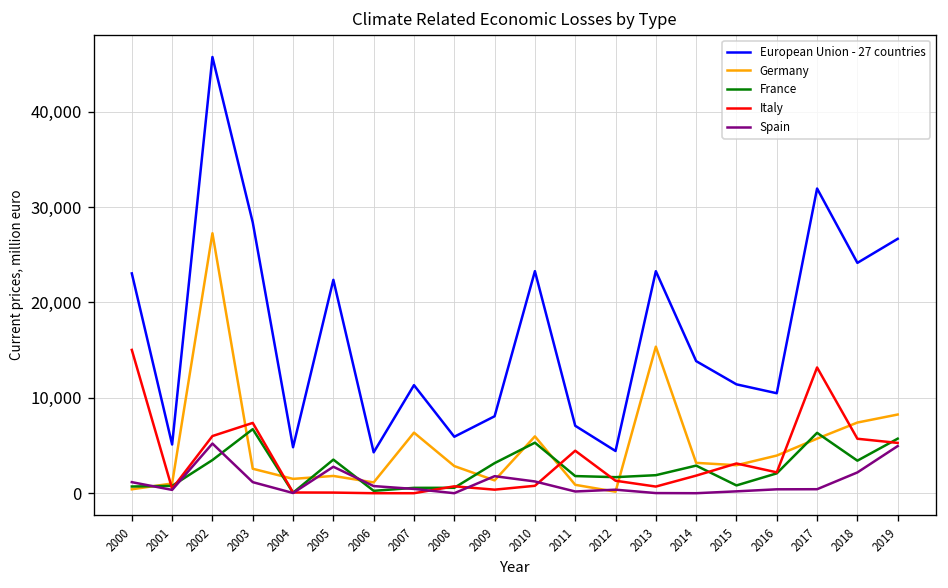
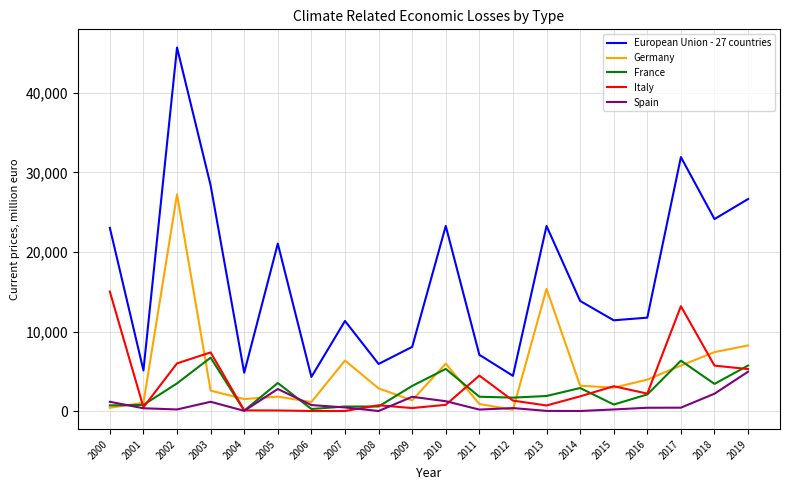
  {
    "European Union - 27 countries": {
      "2000": "23,000",
      "2001": "5,000",
      "2002": "46,000",
      "2003": "28,000",
      "2004": "5,000",
-     "2005": "22,000",
+     "2005": "21,000",
      "2006": "4,000",
      "2007": "11,000",
      "2008": "6,000",
      "2009": "8,000",
      "2010": "23,000",
      "2011": "7,000",
      "2012": "4,000",
      "2013": "23,000",
      "2014": "14,000",
      "2015": "11,000",
-     "2016": "10,000",
+     "2016": "12,000",
      "2017": "32,000",
      "2018": "24,000",
      "2019": "27,000"
    },
    "Germany": {
      "2002": "27,000",
      "2003": "3,000",
      "2004": "2,000",
      "2005": "2,000",
      "2006": "1,000",
      "2007": "6,000",
      "2008": "3,000",
      "2009": "1,000",
      "2010": "6,000",
      "2011": "1,000",
      "2013": "15,000",
      "2016": "4,000",
      "2017": "6,000",
      "2018": "7,000",
      "2019": "8,000"
    },
    "France": {
      "2002": "3,000",
      "2003": "7,000",
      "2005": "4,000",
      "2009": "3,000",
      "2010": "5,000",
      "2011": "2,000",
      "2012": "2,000",
      "2013": "2,000",
      "2015": "1,000",
      "2017": "6,000",
      "2018": "3,000",
      "2019": "6,000"
    },
    "Italy": {
      "2000": "15,000",
      "2002": "6,000",
      "2003": "7,000",
      "2005": "0",
      "2007": "0",
      "2009": "0",
      "2010": "1,000",
      "2011": "4,000",
      "2012": "1,000",
      "2013": "1,000",
      "2014": "2,000",
      "2017": "13,000",
      "2018": "6,000",
      "2019": "5,000"
    },
    "Spain": {
      "2000": "1,000",
-     "2002": "5,000",
+     "2002": "0",
      "2003": "1,000",
      "2005": "3,000",
      "2006": "1,000",
      "2008": "0",
      "2009": "2,000",
      "2010": "1,000",
      "2011": "0",
      "2013": "0",
      "2014": "0",
      "2015": "0",
      "2016": "0",
      "2017": "0",
      "2018": "2,000",
      "2019": "5,000"
    }
  }
